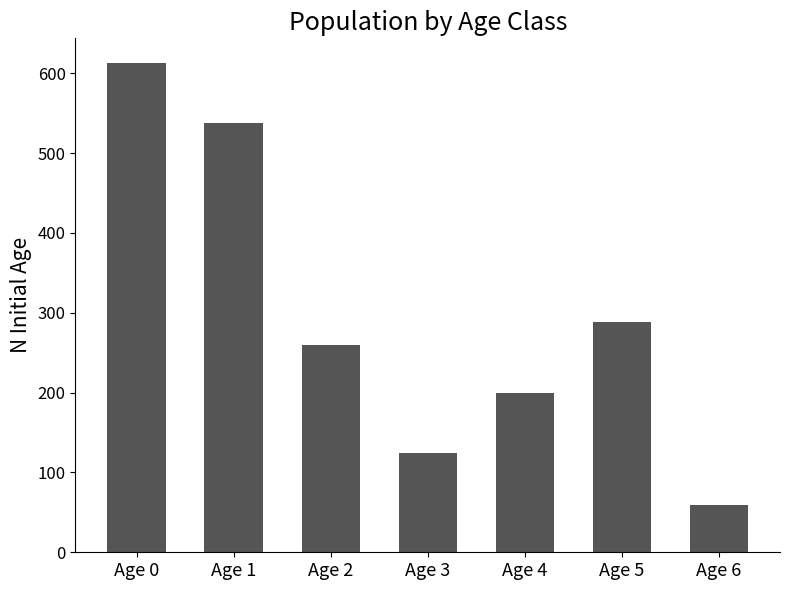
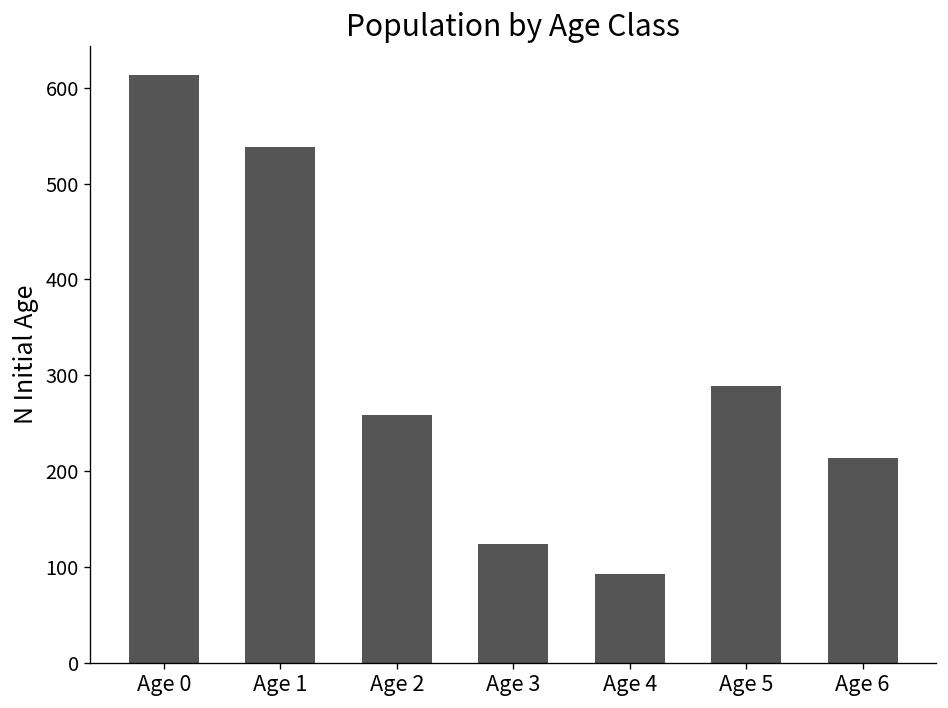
  {
    "Age 0": 610,
    "Age 1": 540,
    "Age 2": 260,
    "Age 3": 120,
-   "Age 4": 200,
+   "Age 4": 90,
    "Age 5": 290,
-   "Age 6": 60
+   "Age 6": 210
  }
